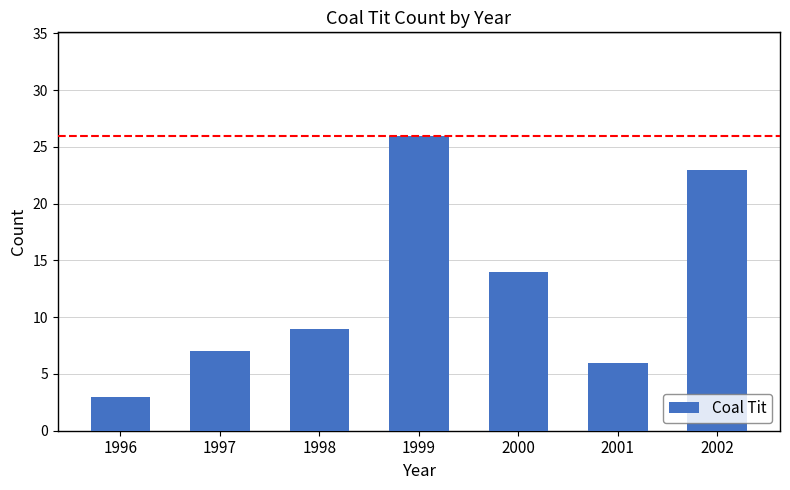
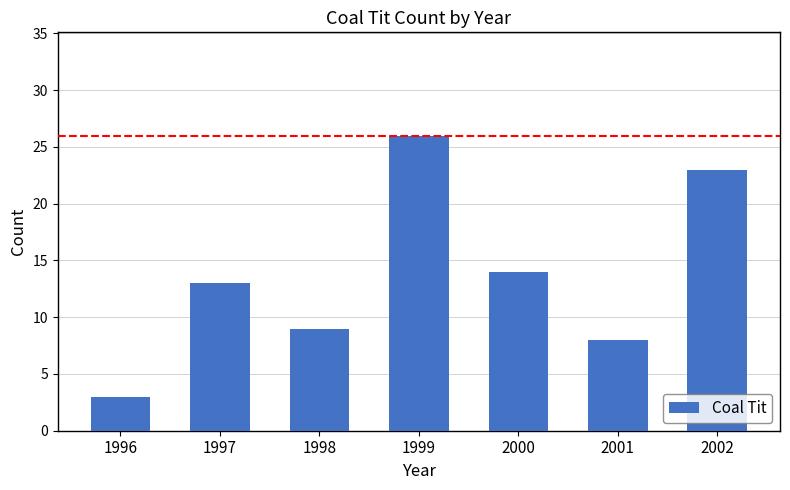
  {
    "1996": 3,
-   "1997": 7,
+   "1997": 13,
    "1998": 9,
    "1999": 26,
    "2000": 14,
-   "2001": 6,
+   "2001": 8,
    "2002": 23
  }
